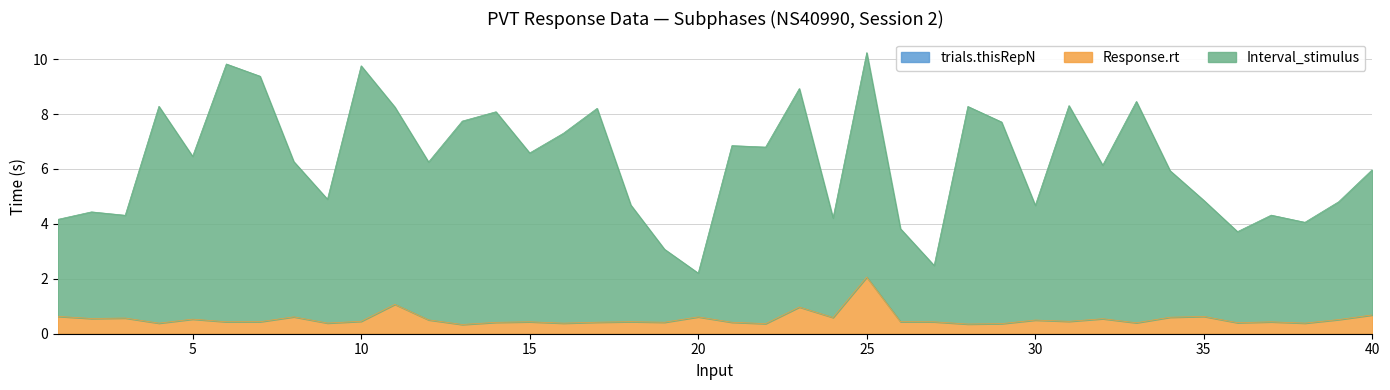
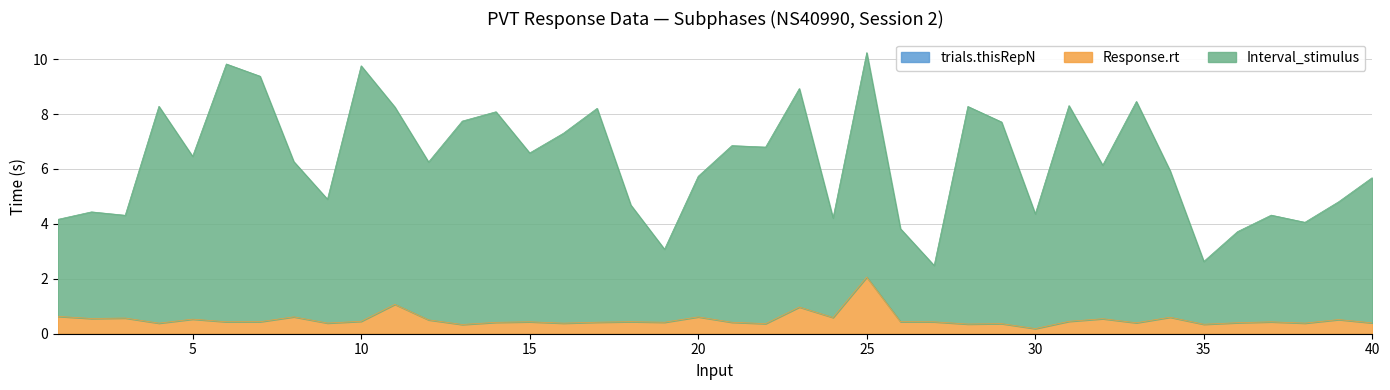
  {
    "trials.thisRepN": {
      "5": 0.0,
      "10": 0.0,
      "15": 0.0,
      "20": 0.0,
      "25": 0.0,
      "30": 0.0,
      "35": 0.0,
      "40": 0.0
    },
    "Response.rt": {
      "5": 0.5,
      "10": 0.5,
      "15": 0.4,
      "20": 0.6,
      "25": 2.1,
-     "30": 0.5,
-     "35": 0.6,
-     "40": 0.7
+     "30": 0.2,
+     "35": 0.3,
+     "40": 0.4
    },
    "Interval_stimulus": {
      "5": 5.9,
      "10": 9.3,
      "15": 6.1,
-     "20": 1.6,
+     "20": 5.1,
      "25": 8.2,
      "30": 4.2,
-     "35": 4.2,
+     "35": 2.3,
      "40": 5.3
    }
  }
